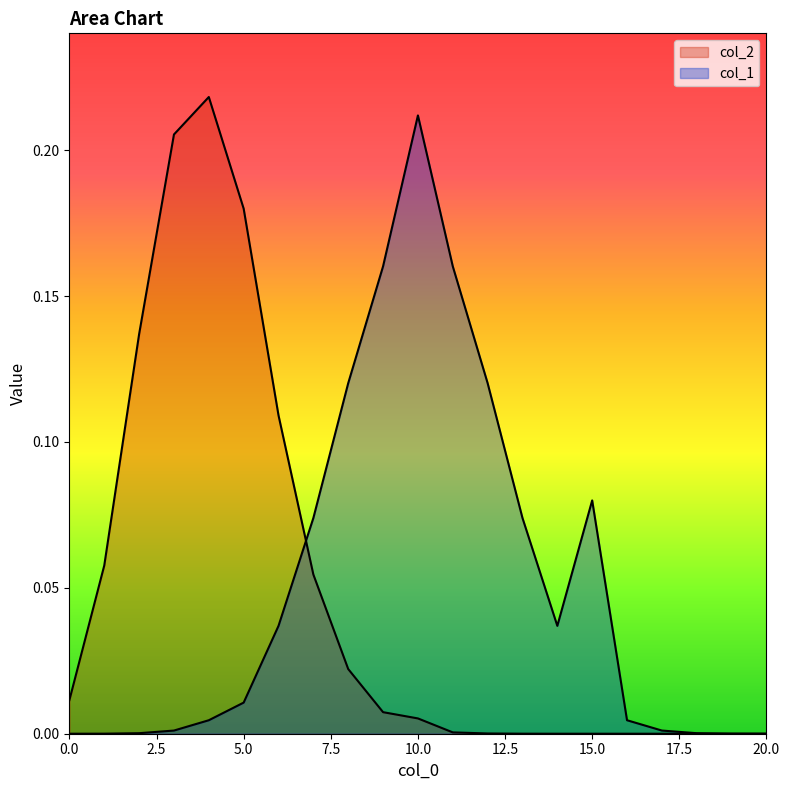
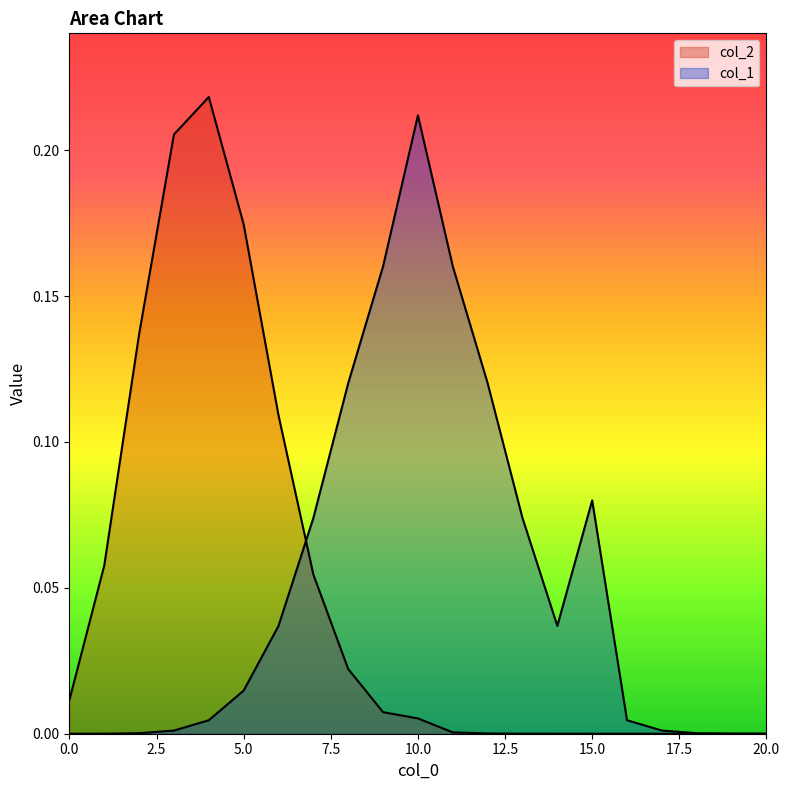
  {
    "col_2": {
      "0.0": 0.012,
-     "5.0": 0.180,
+     "5.0": 0.175,
      "10.0": 0.005,
      "15.0": 0.000
    },
    "col_1": {
      "0.0": 0.000,
-     "5.0": 0.011,
+     "5.0": 0.015,
      "10.0": 0.212,
      "15.0": 0.080
    }
  }
